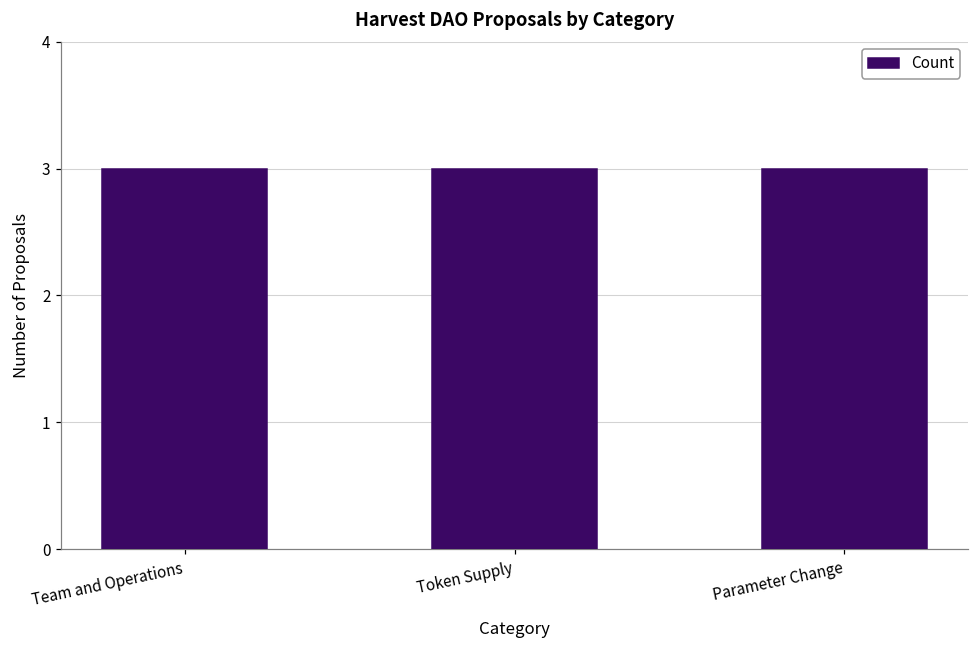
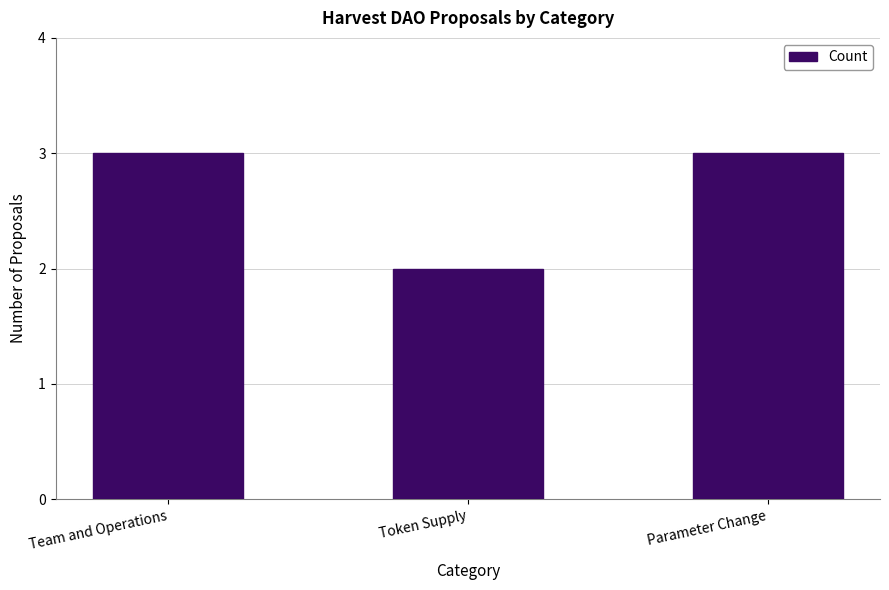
  {
    "Team and Operations": 3,
-   "Token Supply": 3,
+   "Token Supply": 2,
    "Parameter Change": 3
  }
